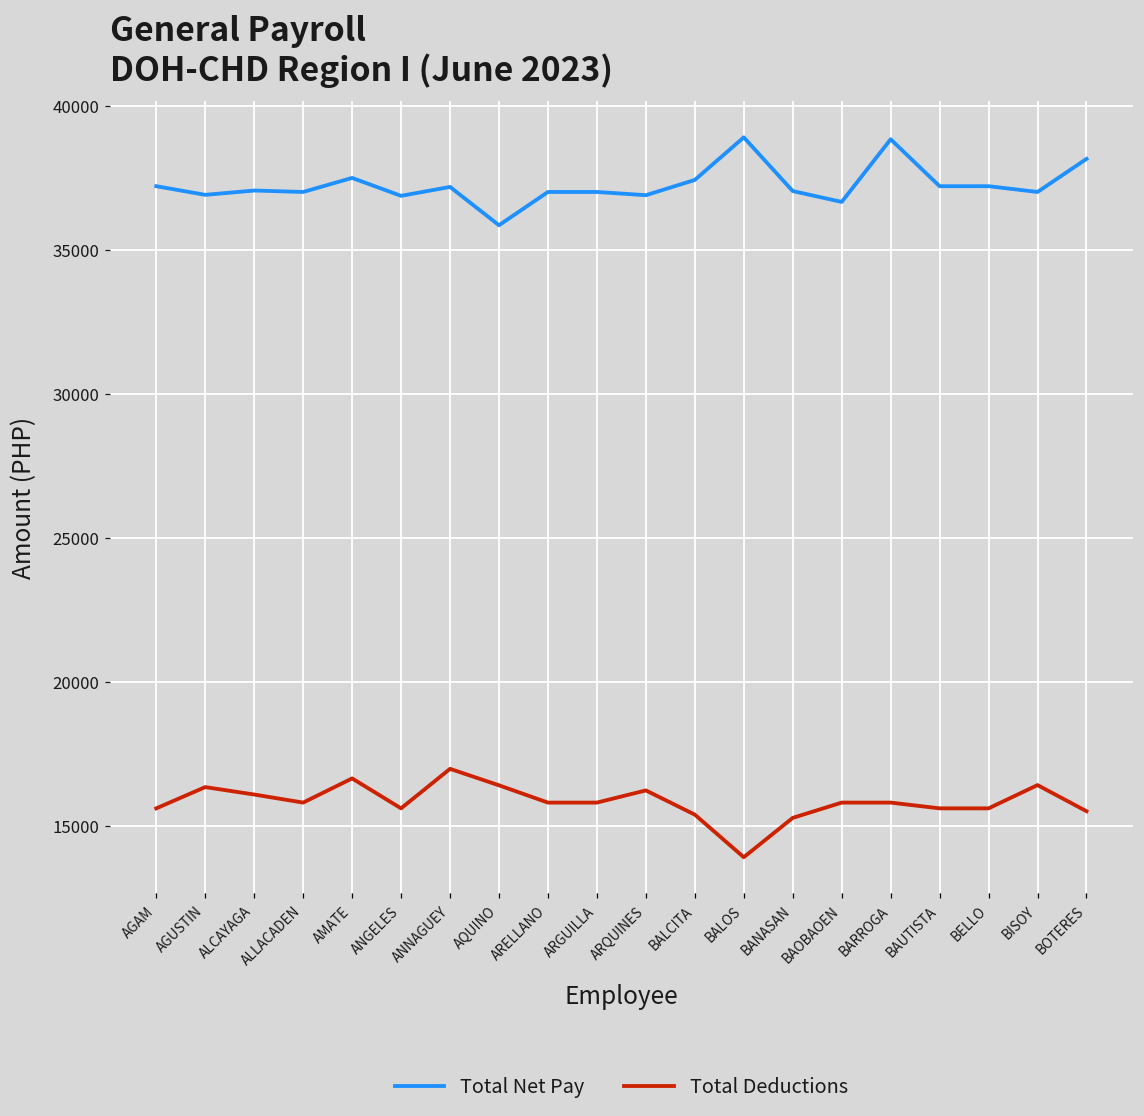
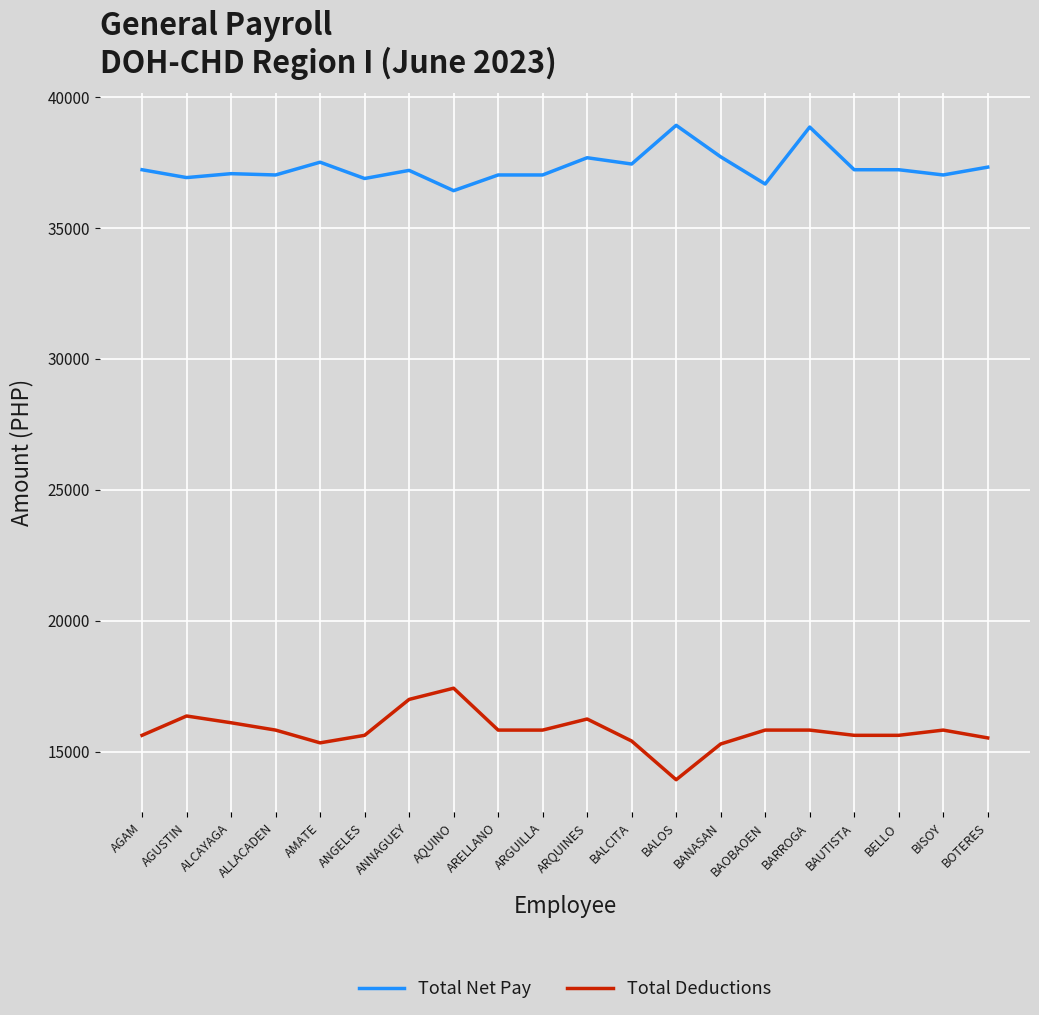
  {
    "Total Net Pay": {
      "AGAM": 37200,
      "AGUSTIN": 36900,
      "ALCAYAGA": 37100,
      "ALLACADEN": 37000,
      "AMATE": 37500,
      "ANGELES": 36900,
      "ANNAGUEY": 37200,
-     "AQUINO": 35900,
+     "AQUINO": 36400,
      "ARELLANO": 37000,
      "ARGUILLA": 37000,
-     "ARQUINES": 36900,
+     "ARQUINES": 37700,
      "BALCITA": 37400,
      "BALOS": 38900,
-     "BANASAN": 37100,
+     "BANASAN": 37700,
      "BAOBAOEN": 36700,
      "BARROGA": 38800,
      "BAUTISTA": 37200,
      "BELLO": 37200,
      "BISOY": 37000,
-     "BOTERES": 38200
+     "BOTERES": 37300
    },
    "Total Deductions": {
      "AGAM": 15600,
      "AGUSTIN": 16400,
      "ALCAYAGA": 16100,
      "ALLACADEN": 15800,
-     "AMATE": 16700,
+     "AMATE": 15300,
      "ANGELES": 15600,
      "ANNAGUEY": 17000,
-     "AQUINO": 16400,
+     "AQUINO": 17400,
      "ARELLANO": 15800,
      "ARGUILLA": 15800,
      "ARQUINES": 16200,
      "BALCITA": 15400,
      "BALOS": 13900,
      "BANASAN": 15300,
      "BAOBAOEN": 15800,
      "BARROGA": 15800,
      "BAUTISTA": 15600,
      "BELLO": 15600,
-     "BISOY": 16400,
+     "BISOY": 15800,
      "BOTERES": 15500
    }
  }
